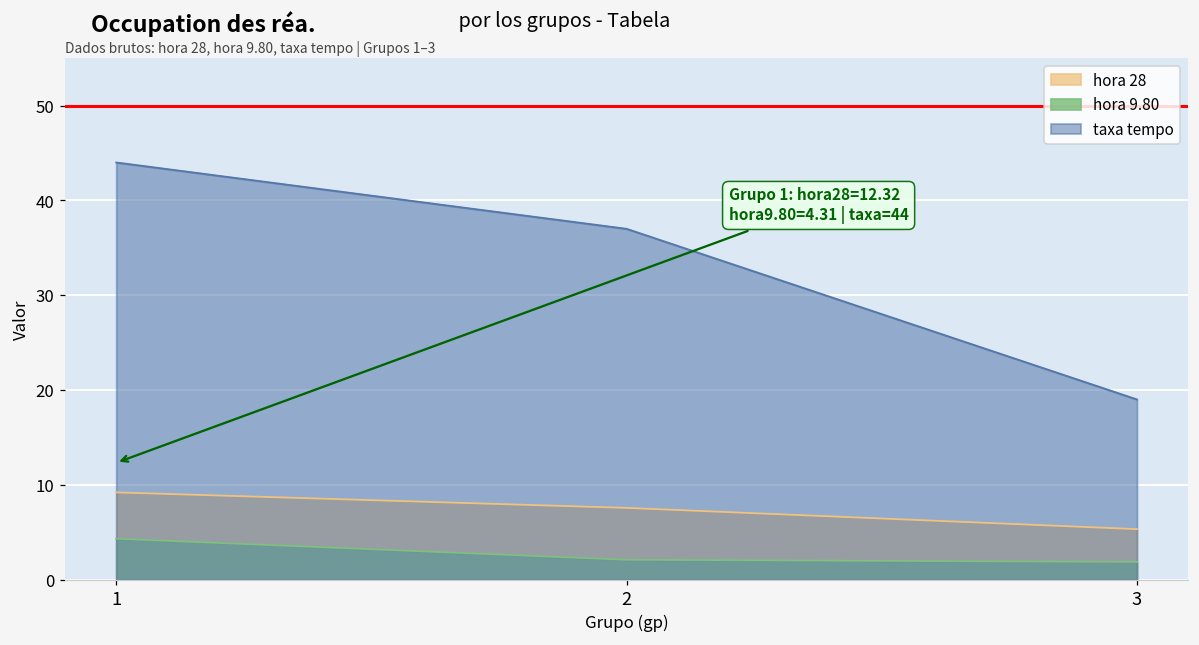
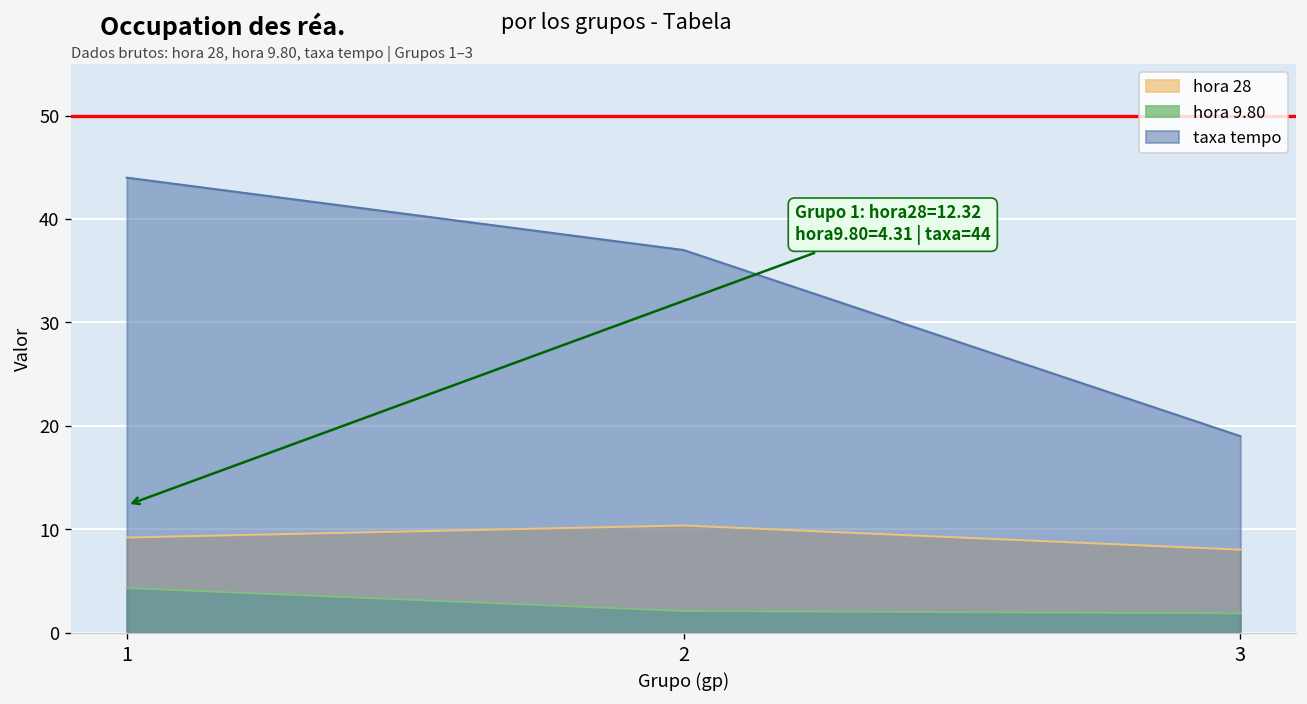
  {
    "hora 28": {
      "1": 9,
-     "2": 8,
-     "3": 5
+     "2": 10,
+     "3": 8
    },
    "hora 9.80": {
      "1": 4,
      "2": 2,
      "3": 2
    },
    "taxa tempo": {
      "1": 44,
      "3": 19
    }
  }
